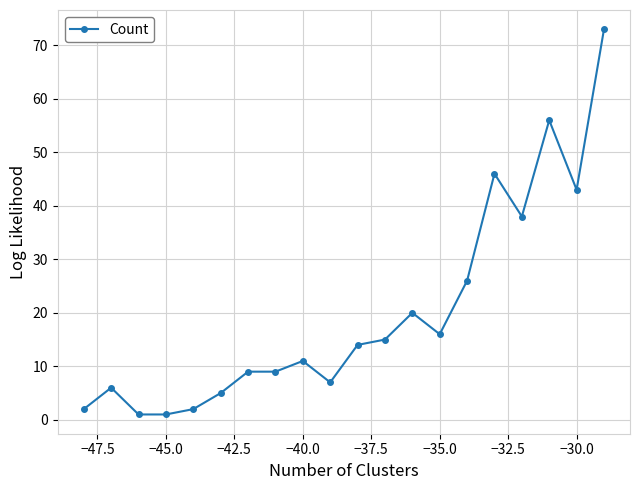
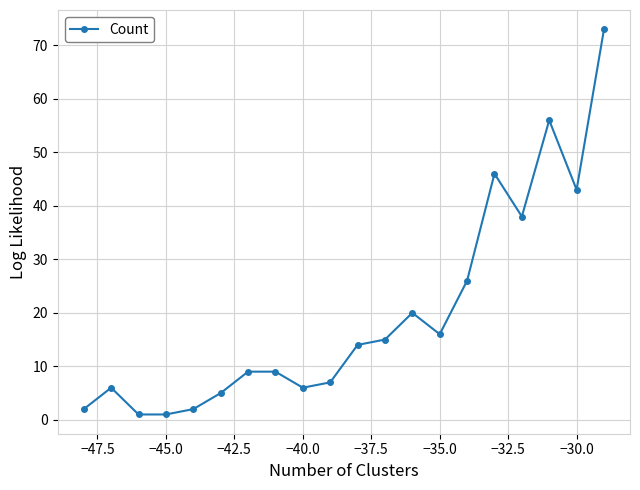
  {
    "−45.0": 1,
-   "−40.0": 11,
+   "−40.0": 6,
    "−35.0": 16,
    "−30.0": 43
  }
